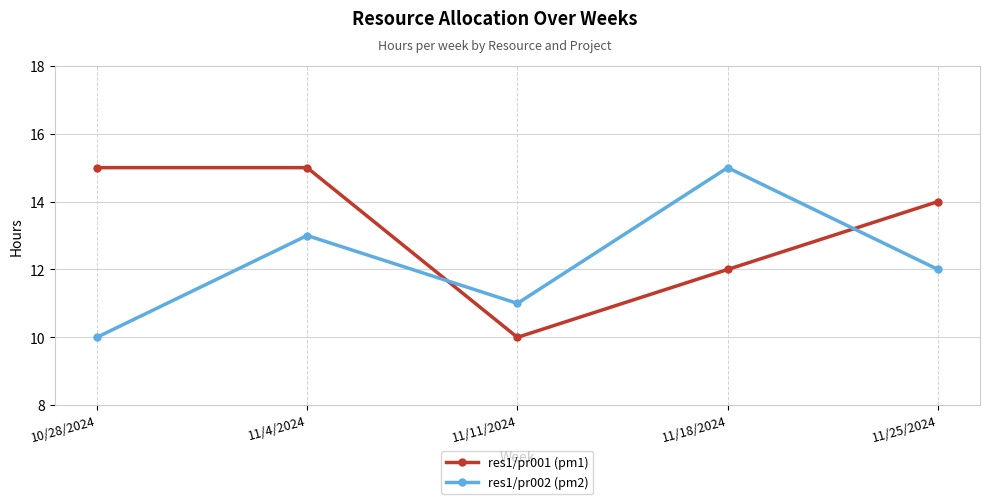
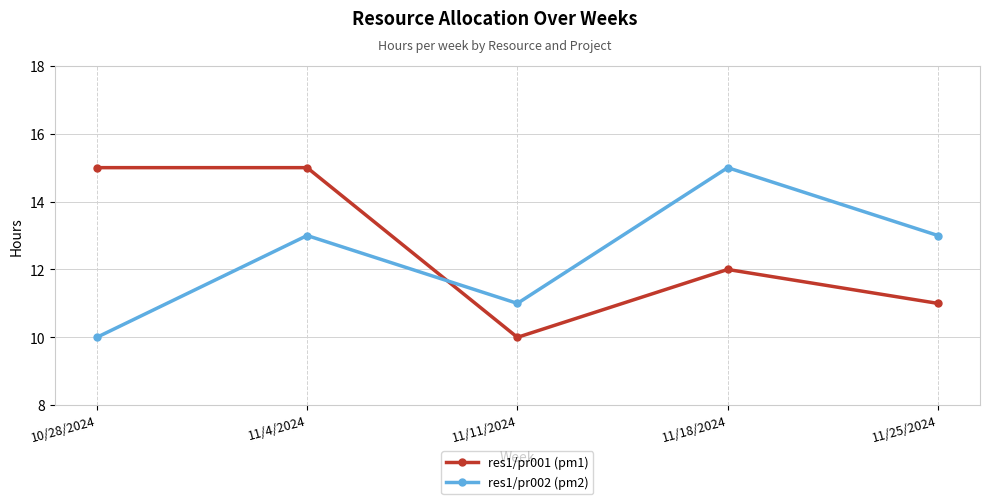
  {
    "res1/pr001 (pm1)": {
      "10/28/2024": 15,
      "11/4/2024": 15,
      "11/11/2024": 10,
      "11/18/2024": 12,
-     "11/25/2024": 14
+     "11/25/2024": 11
    },
    "res1/pr002 (pm2)": {
      "10/28/2024": 10,
      "11/4/2024": 13,
      "11/11/2024": 11,
      "11/18/2024": 15,
-     "11/25/2024": 12
+     "11/25/2024": 13
    }
  }
